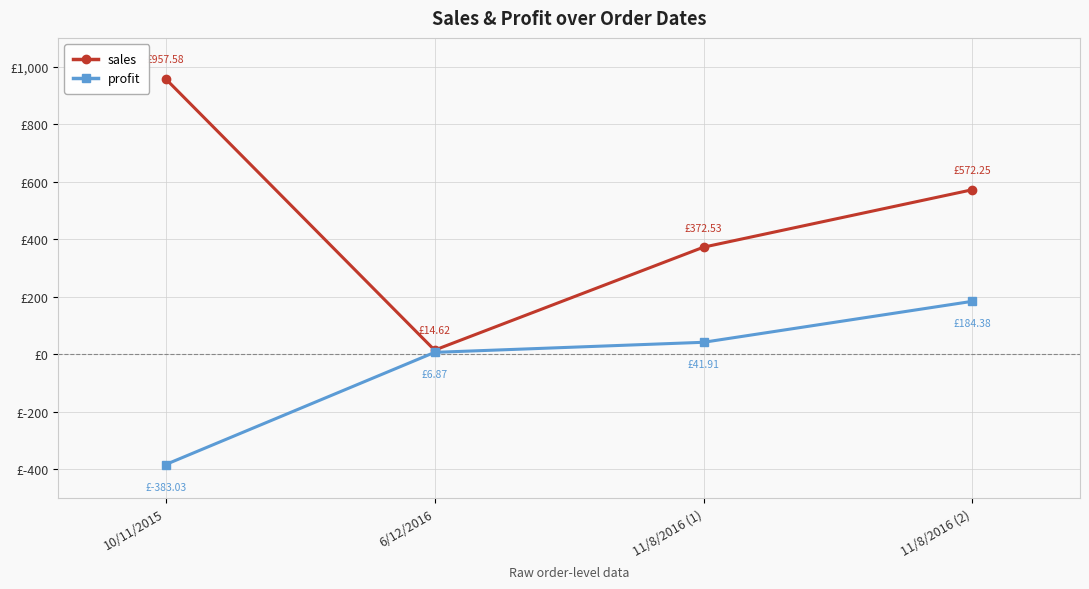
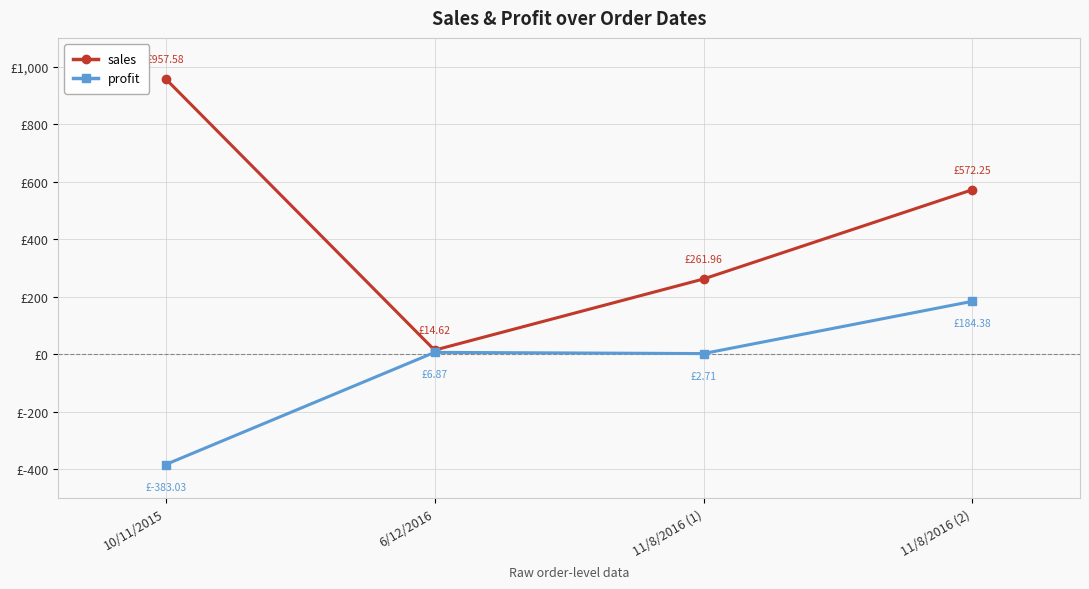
  {
    "sales": {
-     "11/8/2016 (1)": "£372.53",
+     "11/8/2016 (1)": "£261.96",
      "11/8/2016 (2)": "£572.25"
    },
    "profit": {
      "10/11/2015": "£-383.03",
-     "11/8/2016 (1)": "£41.91",
+     "11/8/2016 (1)": "£2.71",
      "11/8/2016 (2)": "£184.38"
    }
  }
